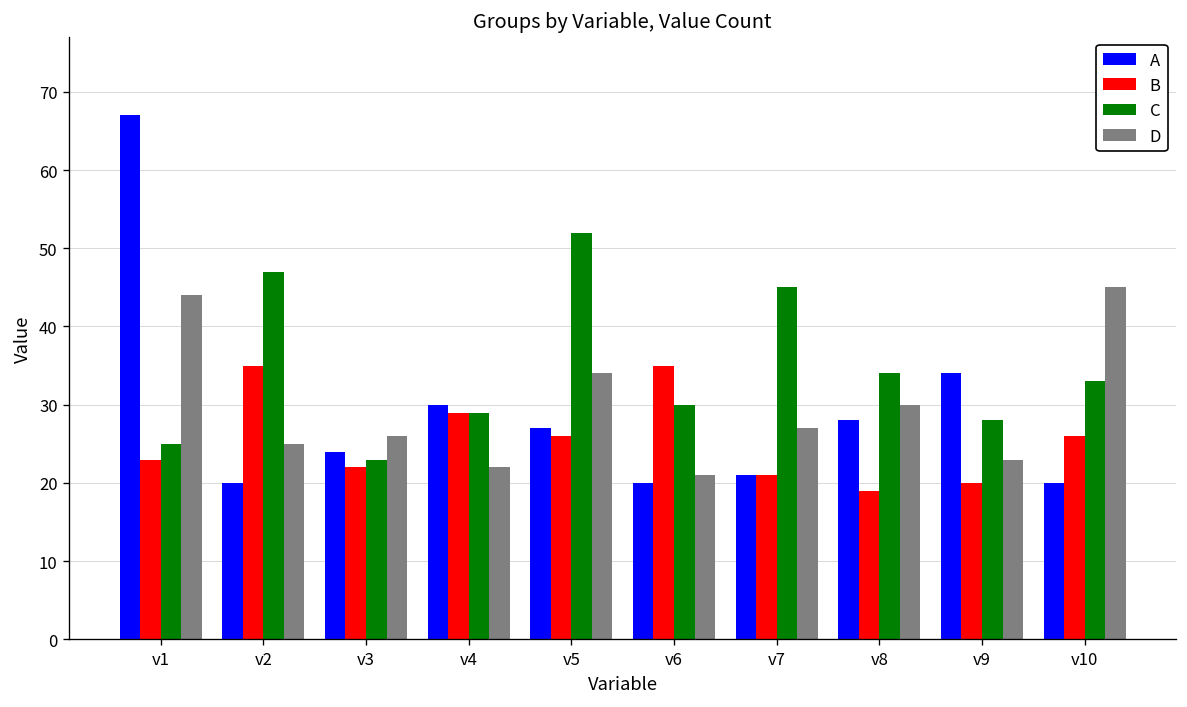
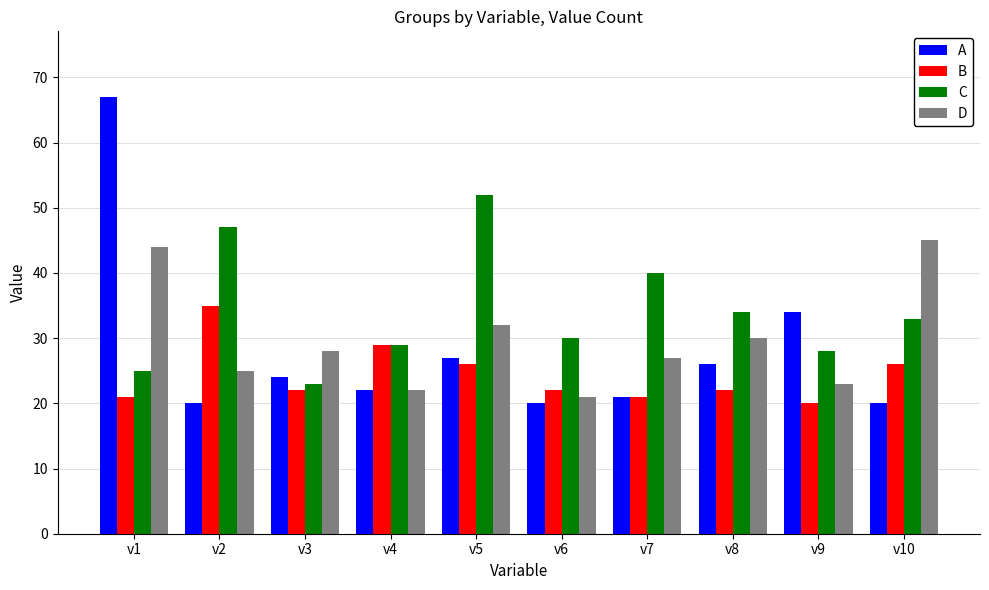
  {
    "A": {
      "v1": 67,
      "v2": 20,
      "v3": 24,
-     "v4": 30,
+     "v4": 22,
      "v5": 27,
      "v6": 20,
      "v7": 21,
-     "v8": 28,
+     "v8": 26,
      "v9": 34,
      "v10": 20
    },
    "B": {
-     "v1": 23,
+     "v1": 21,
      "v2": 35,
      "v3": 22,
      "v4": 29,
      "v5": 26,
-     "v6": 35,
+     "v6": 22,
      "v7": 21,
-     "v8": 19,
+     "v8": 22,
      "v9": 20,
      "v10": 26
    },
    "C": {
      "v1": 25,
      "v2": 47,
      "v3": 23,
      "v4": 29,
      "v5": 52,
      "v6": 30,
-     "v7": 45,
+     "v7": 40,
      "v8": 34,
      "v9": 28,
      "v10": 33
    },
    "D": {
      "v1": 44,
      "v2": 25,
-     "v3": 26,
+     "v3": 28,
      "v4": 22,
-     "v5": 34,
+     "v5": 32,
      "v6": 21,
      "v7": 27,
      "v8": 30,
      "v9": 23,
      "v10": 45
    }
  }
